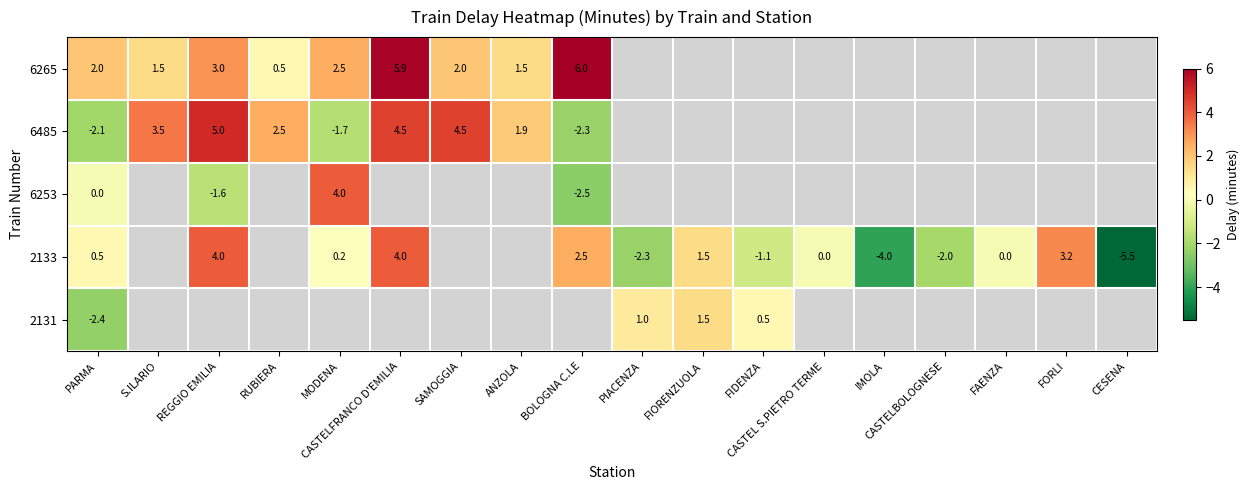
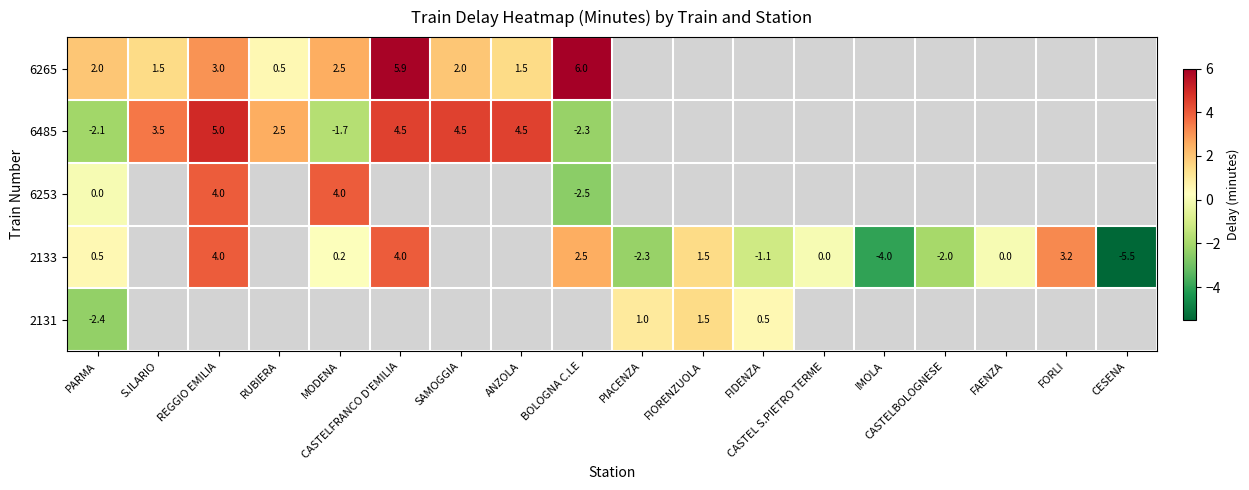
  {
    "6265": {
      "PARMA": 2.0,
      "S.ILARIO": 1.5,
      "REGGIO EMILIA": 3.0,
      "RUBIERA": 0.5,
      "MODENA": 2.5,
      "CASTELFRANCO D'EMILIA": 5.9,
      "SAMOGGIA": 2.0,
      "ANZOLA": 1.5,
      "BOLOGNA C.LE": 6.0
    },
    "6485": {
      "PARMA": -2.1,
      "S.ILARIO": 3.5,
      "REGGIO EMILIA": 5.0,
      "RUBIERA": 2.5,
      "MODENA": -1.7,
      "CASTELFRANCO D'EMILIA": 4.5,
      "SAMOGGIA": 4.5,
-     "ANZOLA": 1.9,
+     "ANZOLA": 4.5,
      "BOLOGNA C.LE": -2.3
    },
    "6253": {
      "PARMA": 0.0,
-     "REGGIO EMILIA": -1.6,
+     "REGGIO EMILIA": 4.0,
      "MODENA": 4.0,
      "BOLOGNA C.LE": -2.5
    },
    "2133": {
      "PARMA": 0.5,
      "REGGIO EMILIA": 4.0,
      "MODENA": 0.2,
      "CASTELFRANCO D'EMILIA": 4.0,
      "BOLOGNA C.LE": 2.5,
      "PIACENZA": -2.3,
      "FIORENZUOLA": 1.5,
      "FIDENZA": -1.1,
      "CASTEL S.PIETRO TERME": 0.0,
      "IMOLA": -4.0,
      "CASTELBOLOGNESE": -2.0,
      "FAENZA": 0.0,
      "FORLI": 3.2,
      "CESENA": -5.5
    },
    "2131": {
      "PARMA": -2.4,
      "PIACENZA": 1.0,
      "FIORENZUOLA": 1.5,
      "FIDENZA": 0.5
    }
  }
